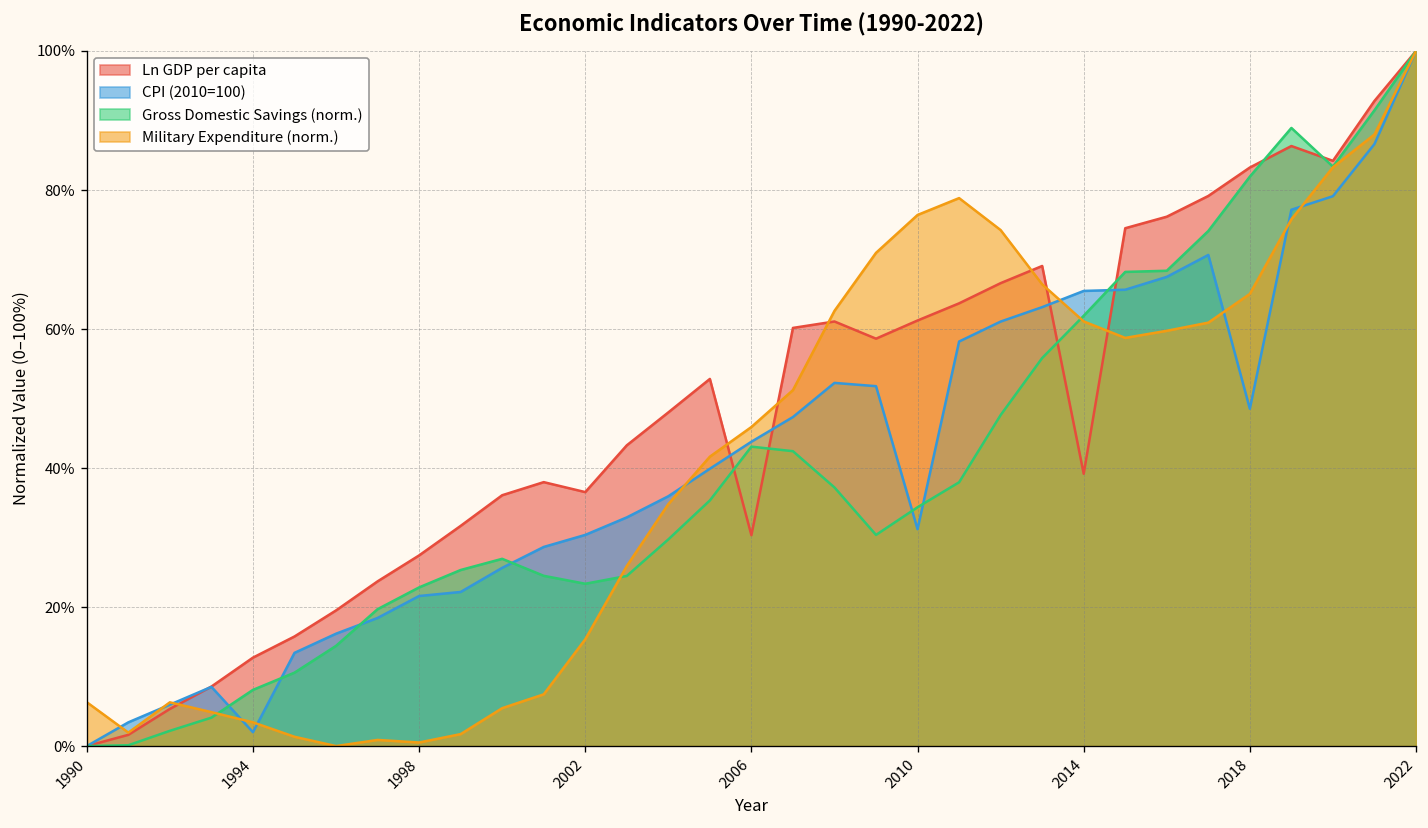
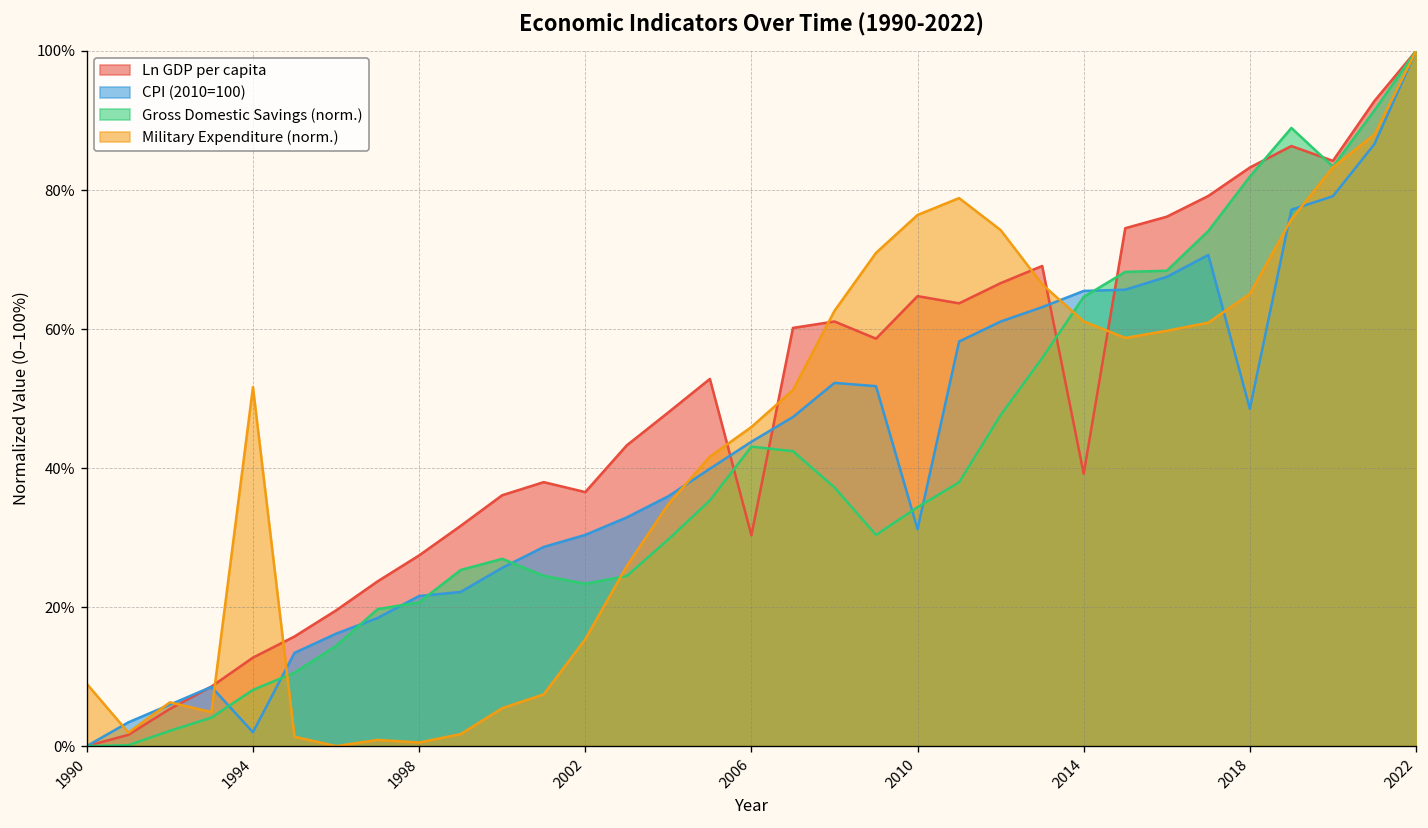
  {
    "Ln GDP per capita": {
      "1994": "13%",
      "1998": "27%",
      "2002": "37%",
      "2006": "30%",
-     "2010": "61%",
+     "2010": "65%",
      "2014": "39%",
      "2018": "83%"
    },
    "CPI (2010=100)": {
      "1994": "2%",
      "1998": "22%",
      "2002": "30%",
      "2006": "44%",
      "2010": "31%",
      "2014": "65%",
      "2018": "49%"
    },
    "Gross Domestic Savings (norm.)": {
      "1994": "8%",
-     "1998": "23%",
+     "1998": "21%",
      "2002": "23%",
      "2006": "43%",
      "2010": "34%",
-     "2014": "62%",
+     "2014": "65%",
      "2018": "82%"
    },
    "Military Expenditure (norm.)": {
-     "1990": "6%",
-     "1994": "3%",
+     "1990": "9%",
+     "1994": "52%",
      "1998": "1%",
      "2002": "15%",
      "2006": "46%",
      "2010": "76%",
      "2014": "61%",
      "2018": "65%"
    }
  }
